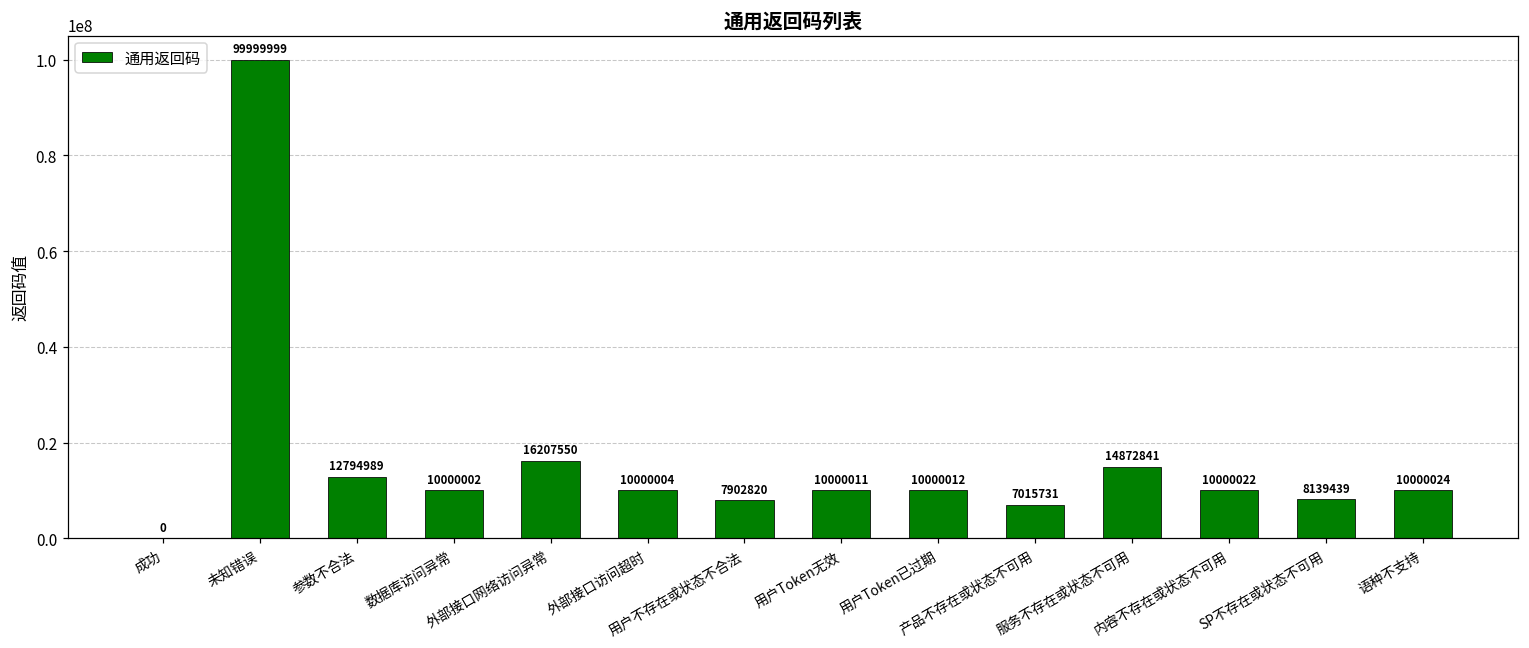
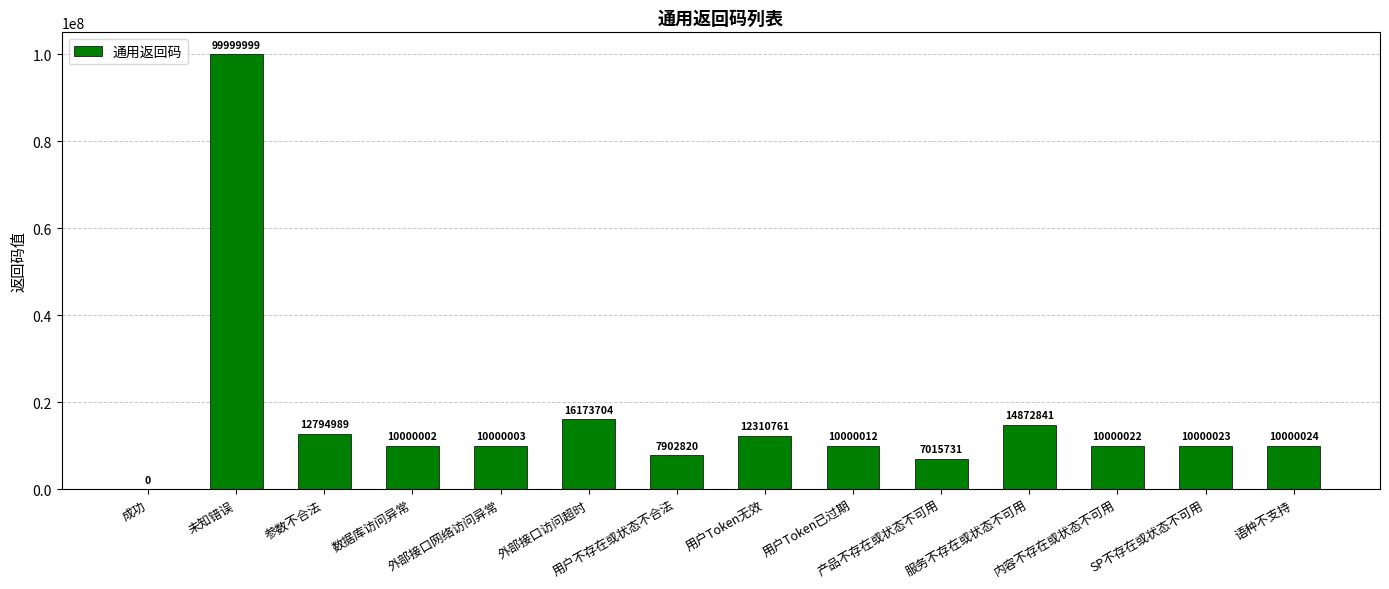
  {
    "成功": 0,
    "未知错误": 99999999,
    "参数不合法": 12794989,
    "数据库访问异常": 10000002,
-   "外部接口网络访问异常": 16207550,
-   "外部接口访问超时": 10000004,
+   "外部接口网络访问异常": 10000003,
+   "外部接口访问超时": 16173704,
    "用户不存在或状态不合法": 7902820,
-   "用户Token无效": 10000011,
+   "用户Token无效": 12310761,
    "用户Token已过期": 10000012,
    "产品不存在或状态不可用": 7015731,
    "服务不存在或状态不可用": 14872841,
    "内容不存在或状态不可用": 10000022,
-   "SP不存在或状态不可用": 8139439,
+   "SP不存在或状态不可用": 10000023,
    "语种不支持": 10000024
  }
